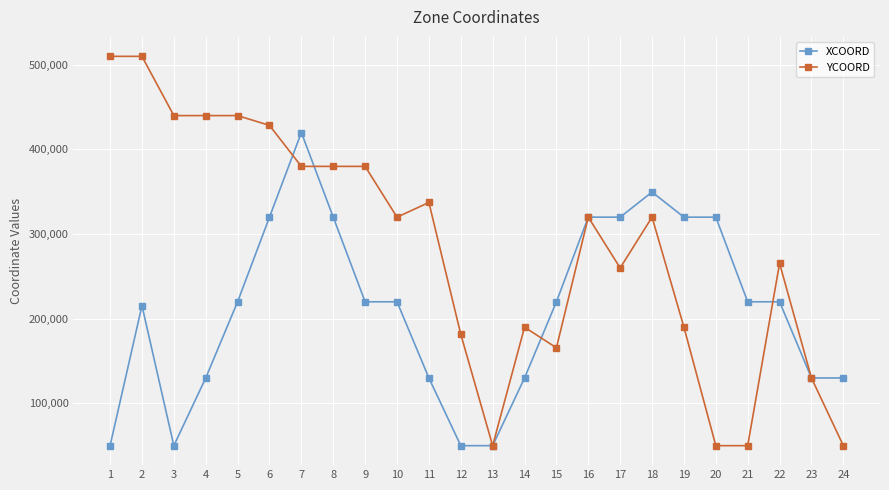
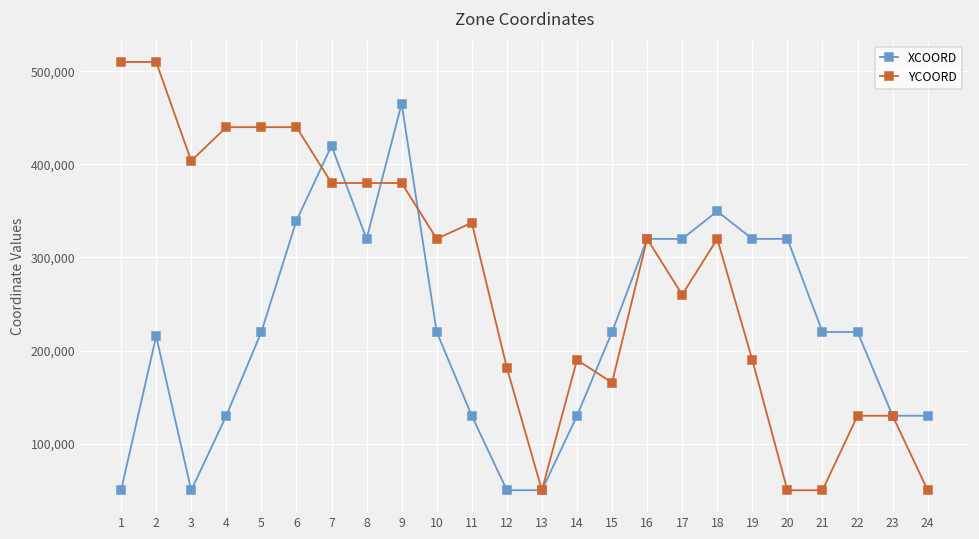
  {
    "XCOORD": {
      "1": "50,000",
      "2": "220,000",
      "3": "50,000",
      "4": "130,000",
      "5": "220,000",
-     "6": "320,000",
+     "6": "340,000",
      "7": "420,000",
      "8": "320,000",
-     "9": "220,000",
+     "9": "470,000",
      "10": "220,000",
      "11": "130,000",
      "12": "50,000",
      "14": "130,000",
      "15": "220,000",
      "17": "320,000",
      "18": "350,000",
      "19": "320,000",
      "20": "320,000",
      "21": "220,000",
      "22": "220,000",
      "24": "130,000"
    },
    "YCOORD": {
      "1": "510,000",
      "2": "510,000",
-     "3": "440,000",
+     "3": "400,000",
      "4": "440,000",
      "5": "440,000",
-     "6": "430,000",
+     "6": "440,000",
      "7": "380,000",
      "8": "380,000",
      "9": "380,000",
      "10": "320,000",
      "11": "340,000",
      "12": "180,000",
      "14": "190,000",
      "15": "170,000",
      "17": "260,000",
      "18": "320,000",
      "19": "190,000",
      "20": "50,000",
      "21": "50,000",
-     "22": "270,000",
+     "22": "130,000",
      "24": "50,000"
    }
  }
